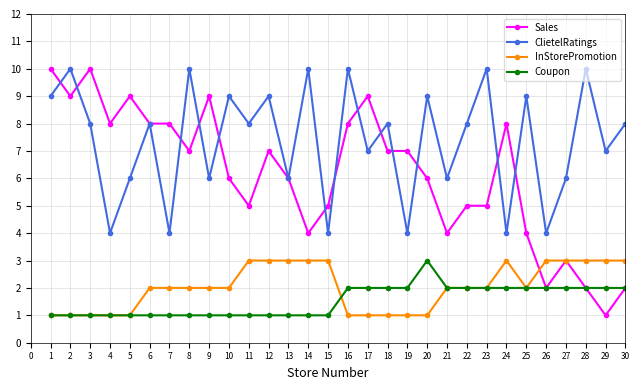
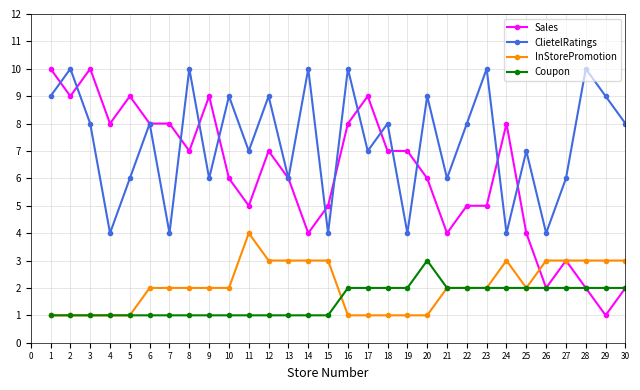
  {
    "Sales": {
      "1": 10,
      "2": 9,
      "3": 10,
      "4": 8,
      "5": 9,
      "7": 8,
      "8": 7,
      "9": 9,
      "10": 6,
      "11": 5,
      "12": 7,
      "14": 4,
      "15": 5,
      "16": 8,
      "17": 9,
      "18": 7,
      "19": 7,
      "20": 6,
      "21": 4,
      "22": 5,
      "23": 5,
      "24": 8,
      "25": 4,
      "29": 1
    },
    "ClietelRatings": {
      "1": 9,
      "2": 10,
      "3": 8,
      "4": 4,
      "5": 6,
      "7": 4,
      "8": 10,
      "9": 6,
      "10": 9,
-     "11": 8,
+     "11": 7,
      "12": 9,
      "14": 10,
      "15": 4,
      "16": 10,
      "17": 7,
      "18": 8,
      "19": 4,
      "20": 9,
      "21": 6,
      "22": 8,
      "23": 10,
      "24": 4,
-     "25": 9,
+     "25": 7,
      "26": 4,
      "27": 6,
-     "29": 7,
+     "29": 9,
      "30": 8
    },
    "InStorePromotion": {
      "6": 2,
      "7": 2,
      "8": 2,
      "9": 2,
      "10": 2,
-     "11": 3,
+     "11": 4,
      "12": 3,
      "13": 3,
      "14": 3,
      "15": 3,
      "16": 1,
      "17": 1,
      "18": 1,
      "19": 1,
      "20": 1,
      "24": 3,
      "26": 3,
      "28": 3,
      "29": 3,
      "30": 3
    },
    "Coupon": {
      "6": 1,
      "7": 1,
      "8": 1,
      "9": 1,
      "10": 1,
      "11": 1,
      "12": 1,
      "13": 1,
      "14": 1,
      "15": 1,
      "16": 2,
      "17": 2,
      "18": 2,
      "19": 2,
      "20": 3,
      "24": 2,
      "27": 2,
      "29": 2
    }
  }
